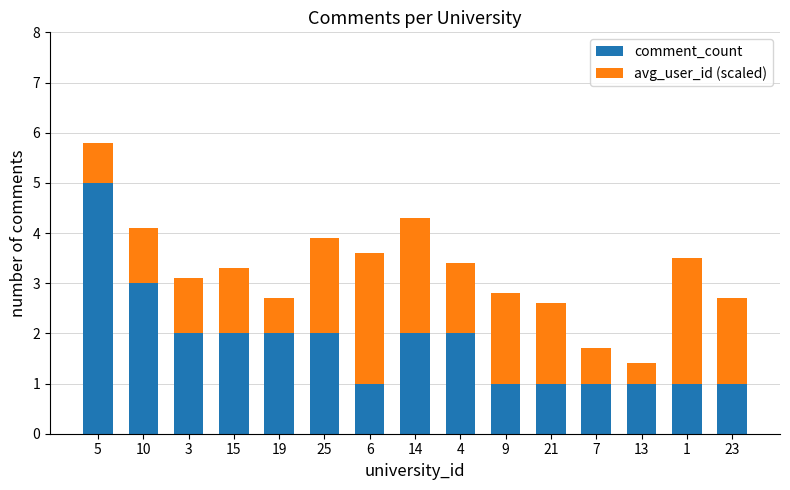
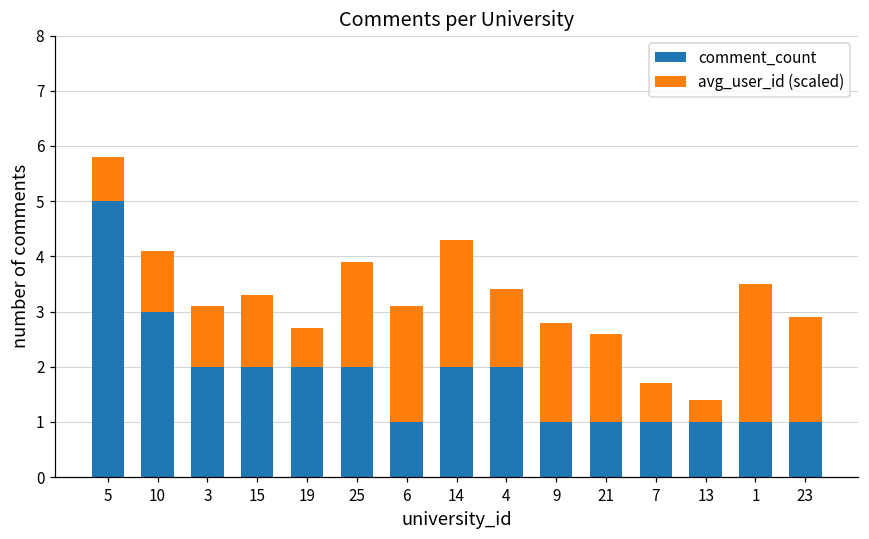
  {
    "comment_count": {
      "5": 5.0,
      "10": 3.0,
      "3": 2.0,
      "15": 2.0,
      "19": 2.0,
      "25": 2.0,
      "6": 1.0,
      "14": 2.0,
      "4": 2.0,
      "9": 1.0,
      "21": 1.0,
      "7": 1.0,
      "13": 1.0,
      "1": 1.0,
      "23": 1.0
    },
    "avg_user_id (scaled)": {
      "5": 0.8,
      "10": 1.1,
      "3": 1.1,
      "15": 1.3,
      "19": 0.7,
      "25": 1.9,
-     "6": 2.6,
+     "6": 2.1,
      "14": 2.3,
      "4": 1.4,
      "9": 1.8,
      "21": 1.6,
      "7": 0.7,
      "13": 0.4,
      "1": 2.5,
-     "23": 1.7
+     "23": 1.9
    }
  }
